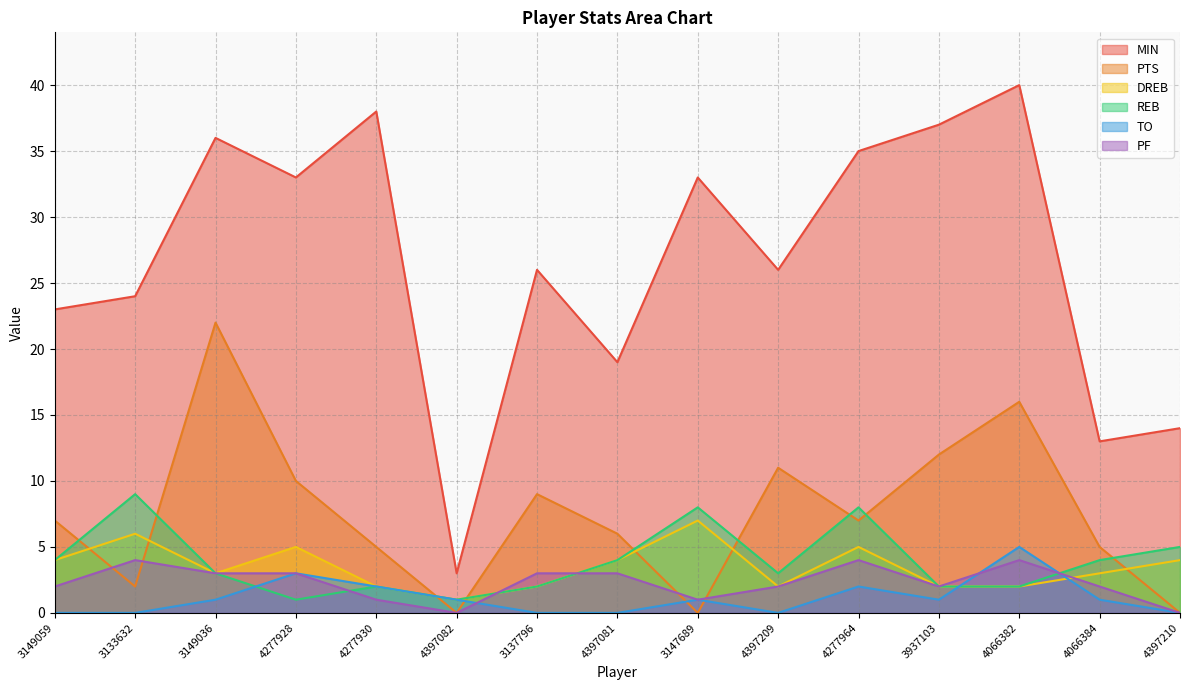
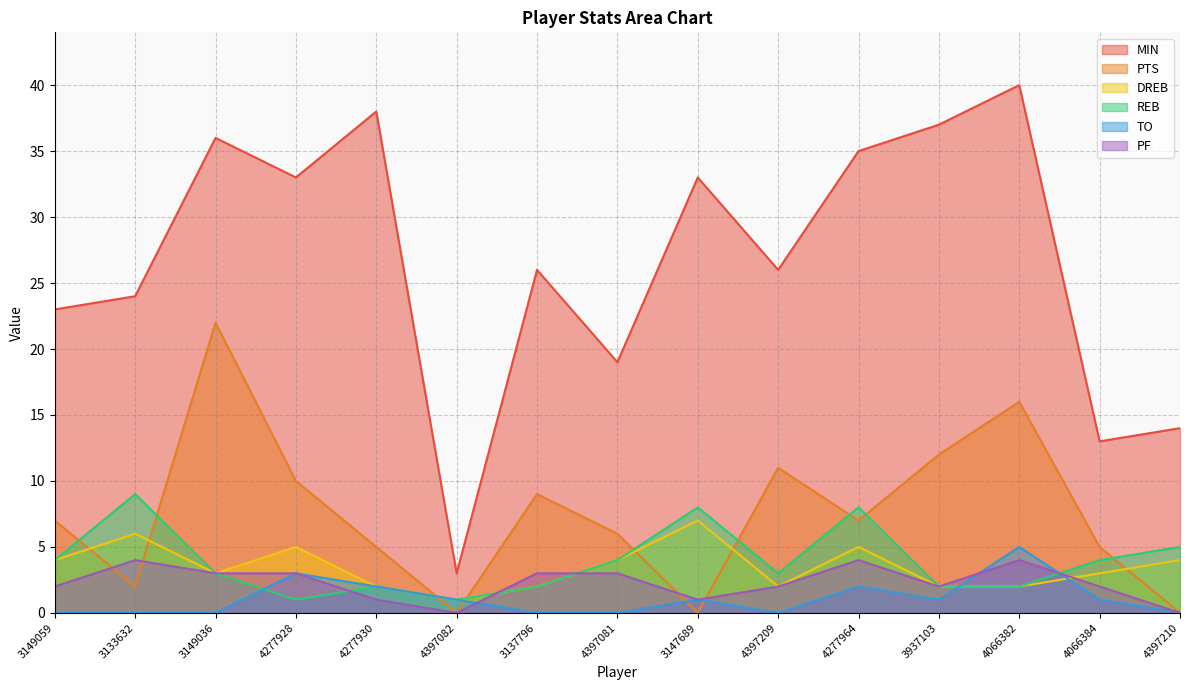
  {
    "REB": {
      "3133632": 9,
      "4277928": 1,
      "3147689": 8,
      "4397209": 3,
      "4277964": 8,
      "4066384": 4,
      "4397210": 5
    },
    "TO": {
      "3149059": 0,
      "3133632": 0,
-     "3149036": 1,
+     "3149036": 0,
      "3137796": 0,
      "4397081": 0,
      "4397209": 0,
      "4277964": 2,
      "3937103": 1,
      "4066382": 5,
      "4066384": 1
    },
    "PF": {
      "3149059": 2,
      "3133632": 4,
      "4277930": 1,
      "3137796": 3,
      "4397081": 3,
      "4277964": 4,
      "4066382": 4,
      "4066384": 2
    }
  }
